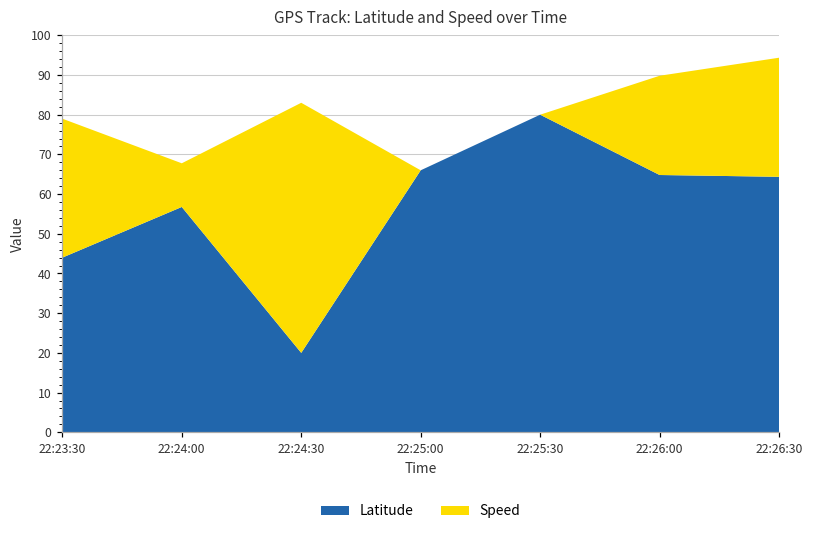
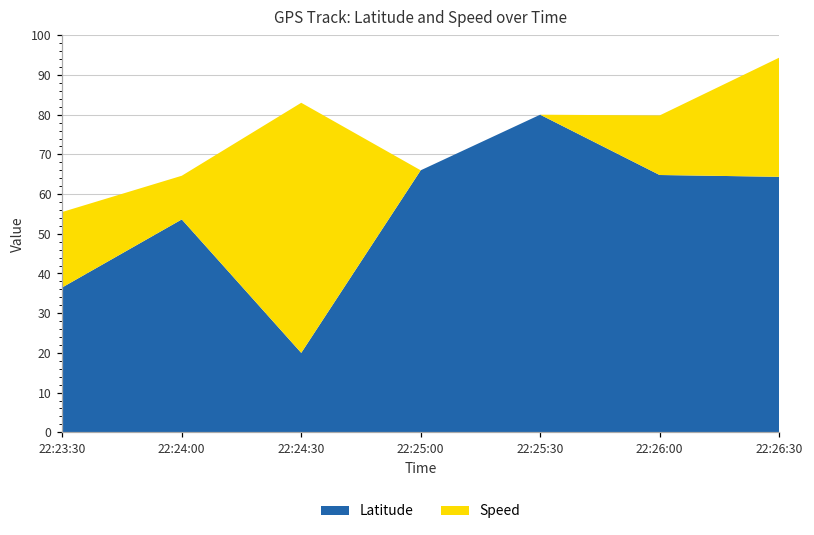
  {
    "Latitude": {
-     "22:23:30": 44,
-     "22:24:00": 57
+     "22:23:30": 36,
+     "22:24:00": 54
    },
    "Speed": {
-     "22:23:30": 35,
+     "22:23:30": 19,
      "22:24:00": 11,
      "22:24:30": 63,
-     "22:26:00": 25,
+     "22:26:00": 15,
      "22:26:30": 30
    }
  }
